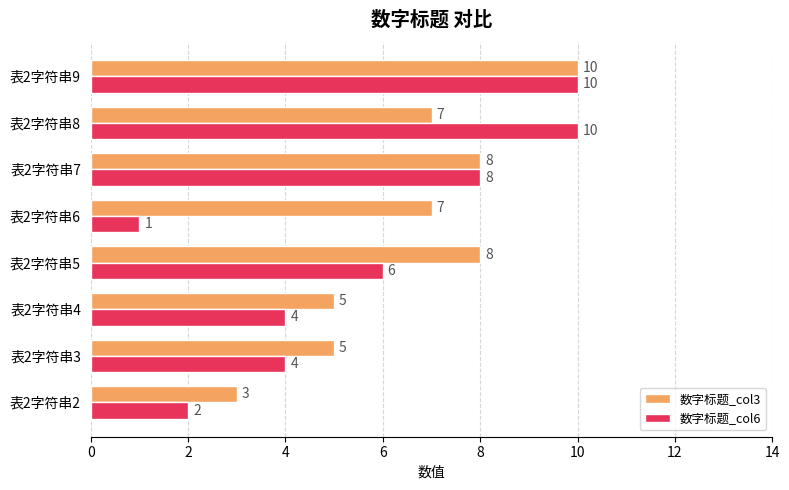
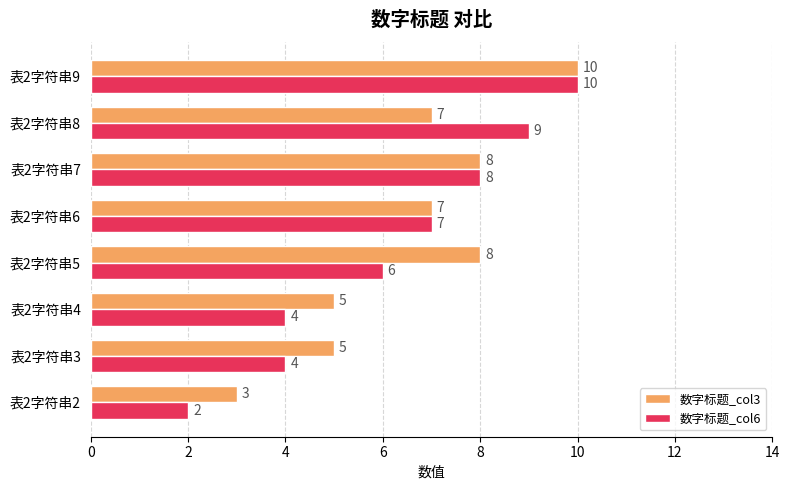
  {
    "数字标题_col3": {
      "表2字符串9": 10,
      "表2字符串8": 7,
      "表2字符串7": 8,
      "表2字符串6": 7,
      "表2字符串5": 8,
      "表2字符串4": 5,
      "表2字符串3": 5,
      "表2字符串2": 3
    },
    "数字标题_col6": {
      "表2字符串9": 10,
-     "表2字符串8": 10,
+     "表2字符串8": 9,
      "表2字符串7": 8,
-     "表2字符串6": 1,
+     "表2字符串6": 7,
      "表2字符串5": 6,
      "表2字符串4": 4,
      "表2字符串3": 4,
      "表2字符串2": 2
    }
  }
